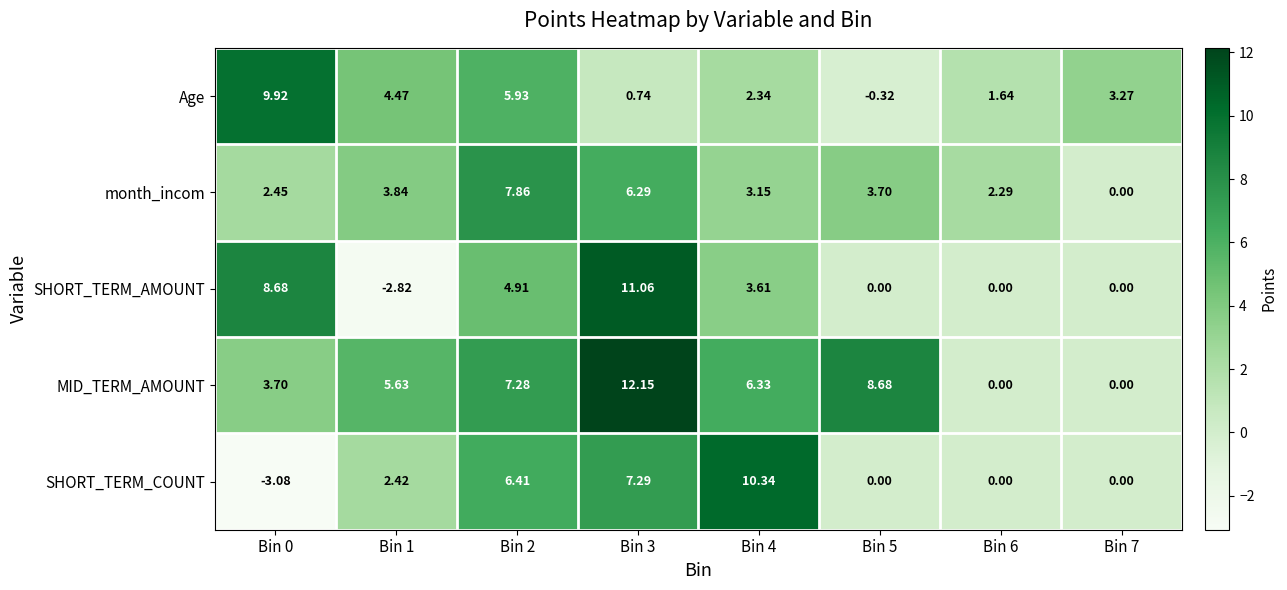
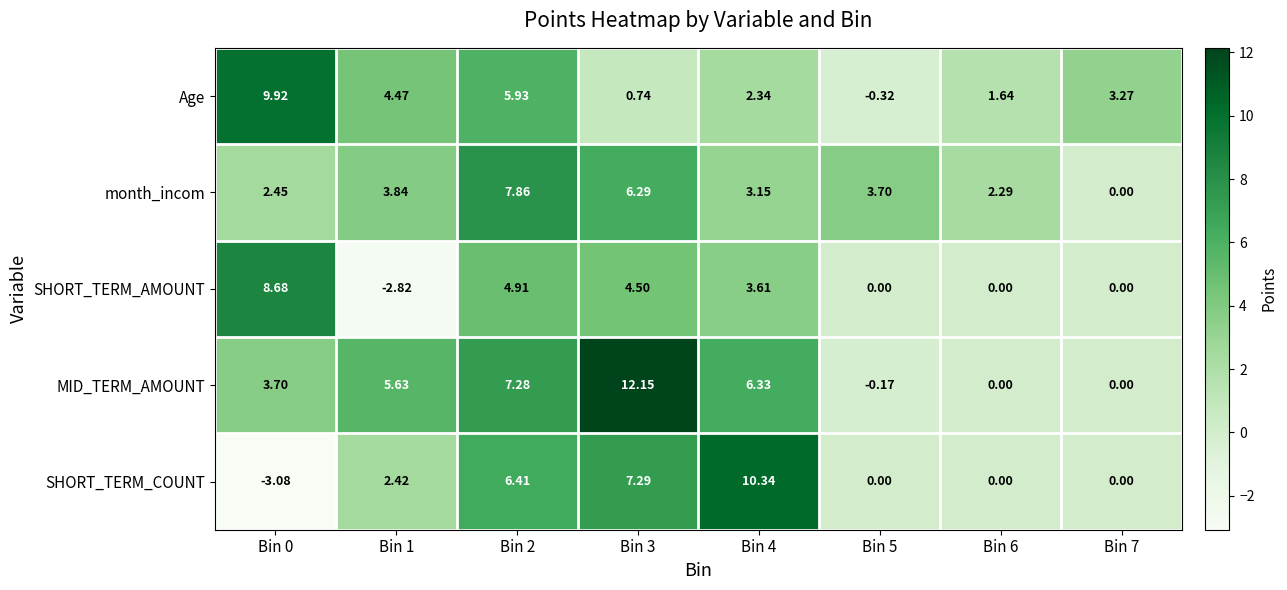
  {
    "Age": {
      "Bin 0": 9.92,
      "Bin 1": 4.47,
      "Bin 2": 5.93,
      "Bin 3": 0.74,
      "Bin 4": 2.34,
      "Bin 5": -0.32,
      "Bin 6": 1.64,
      "Bin 7": 3.27
    },
    "month_incom": {
      "Bin 0": 2.45,
      "Bin 1": 3.84,
      "Bin 2": 7.86,
      "Bin 3": 6.29,
      "Bin 4": 3.15,
      "Bin 5": 3.70,
      "Bin 6": 2.29,
      "Bin 7": 0.00
    },
    "SHORT_TERM_AMOUNT": {
      "Bin 0": 8.68,
      "Bin 1": -2.82,
      "Bin 2": 4.91,
-     "Bin 3": 11.06,
+     "Bin 3": 4.50,
      "Bin 4": 3.61,
      "Bin 5": 0.00,
      "Bin 6": 0.00,
      "Bin 7": 0.00
    },
    "MID_TERM_AMOUNT": {
      "Bin 0": 3.70,
      "Bin 1": 5.63,
      "Bin 2": 7.28,
      "Bin 3": 12.15,
      "Bin 4": 6.33,
-     "Bin 5": 8.68,
+     "Bin 5": -0.17,
      "Bin 6": 0.00,
      "Bin 7": 0.00
    },
    "SHORT_TERM_COUNT": {
      "Bin 0": -3.08,
      "Bin 1": 2.42,
      "Bin 2": 6.41,
      "Bin 3": 7.29,
      "Bin 4": 10.34,
      "Bin 5": 0.00,
      "Bin 6": 0.00,
      "Bin 7": 0.00
    }
  }
